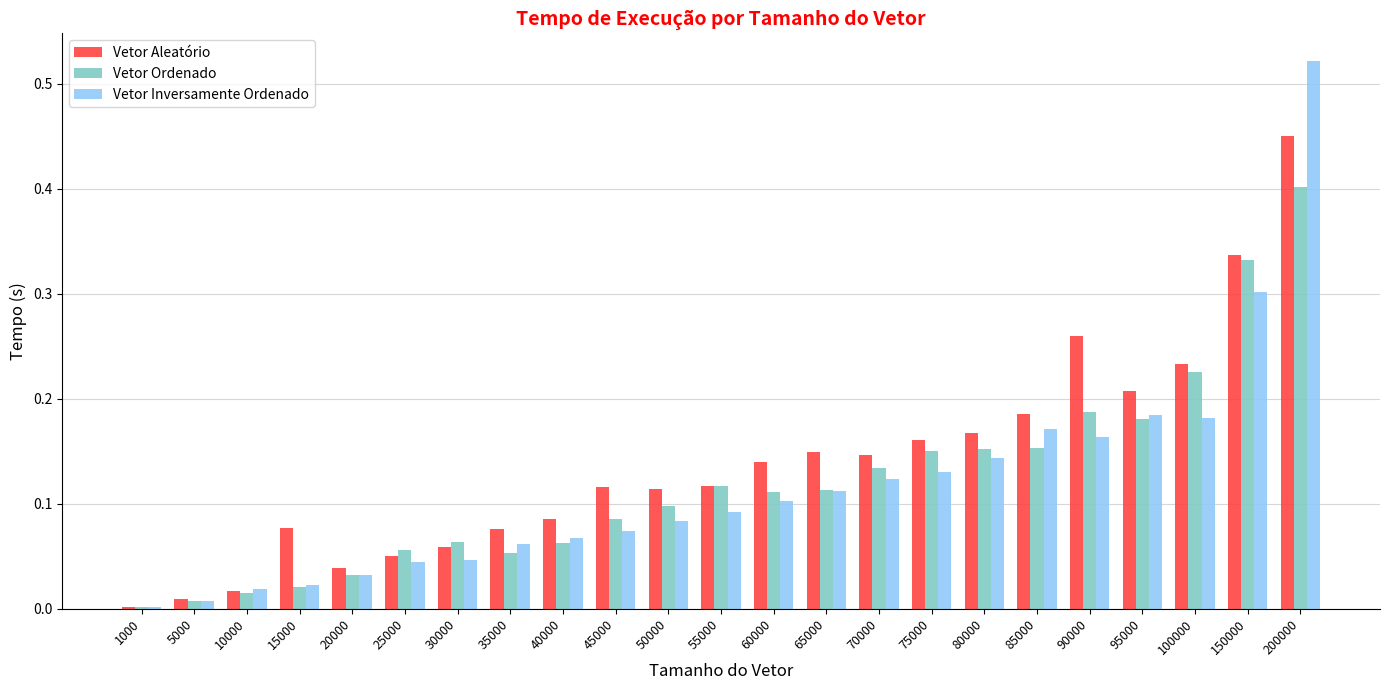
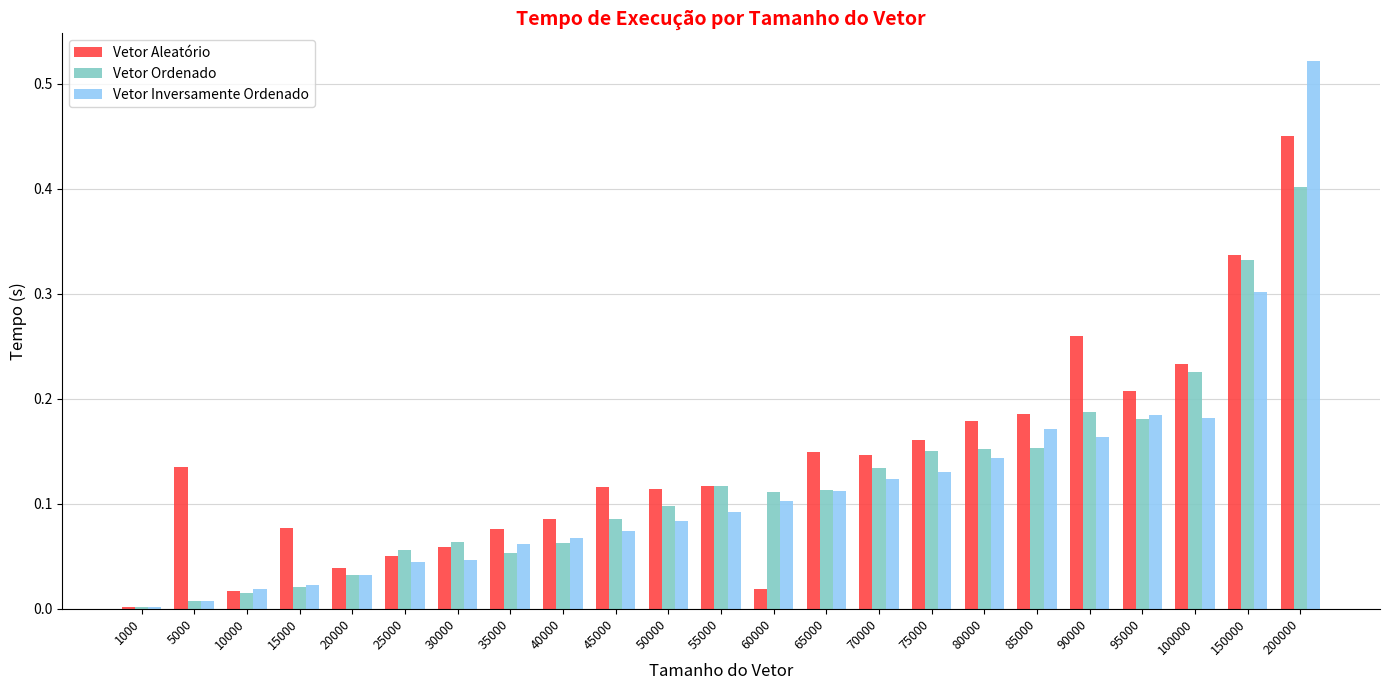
  {
    "Vetor Aleatório": {
-     "5000": 0.009,
+     "5000": 0.135,
      "10000": 0.017,
      "15000": 0.077,
      "20000": 0.039,
      "25000": 0.050,
      "30000": 0.058,
      "35000": 0.076,
      "40000": 0.086,
      "45000": 0.116,
      "50000": 0.114,
      "55000": 0.117,
-     "60000": 0.140,
+     "60000": 0.019,
      "65000": 0.149,
      "70000": 0.147,
      "75000": 0.161,
-     "80000": 0.167,
+     "80000": 0.178,
      "85000": 0.186,
      "90000": 0.260,
      "95000": 0.207,
      "100000": 0.233,
      "150000": 0.337,
      "200000": 0.451
    }
  }
